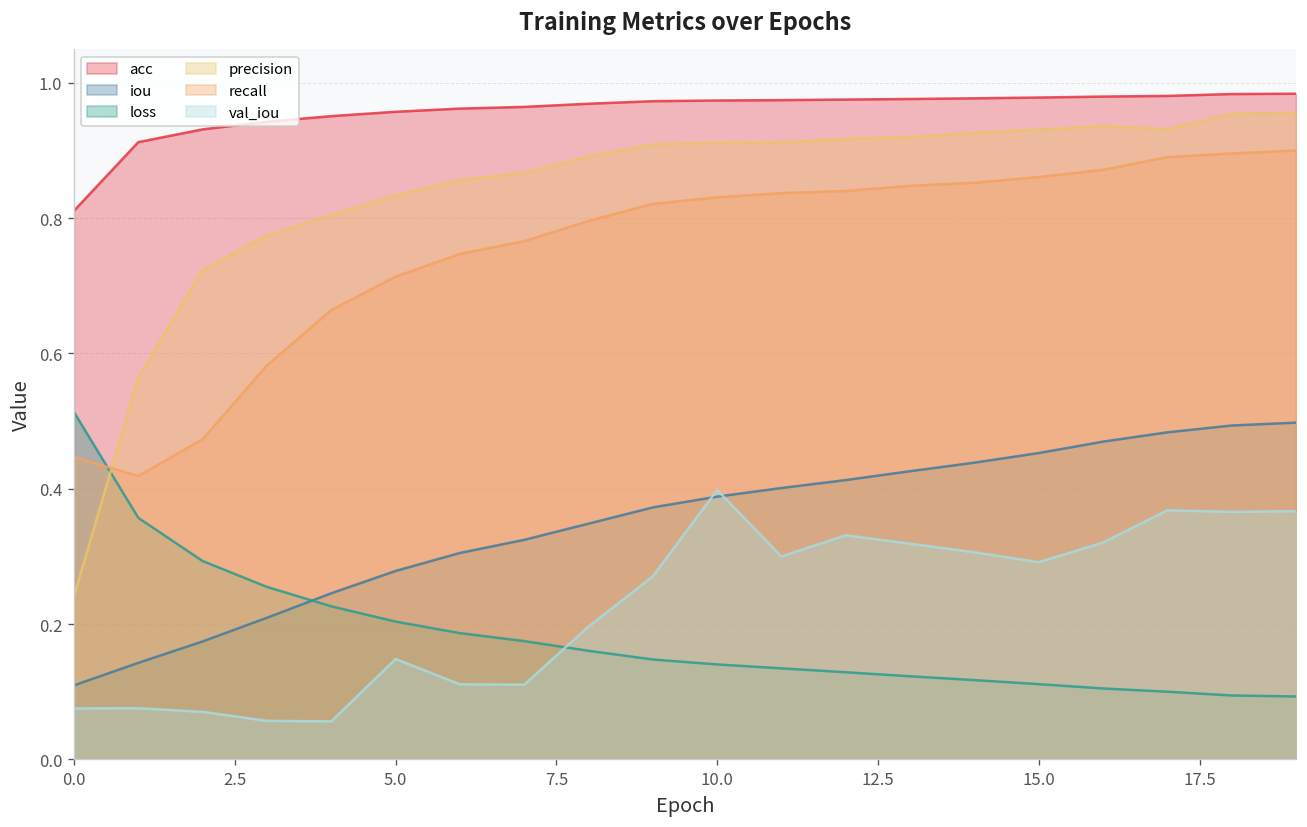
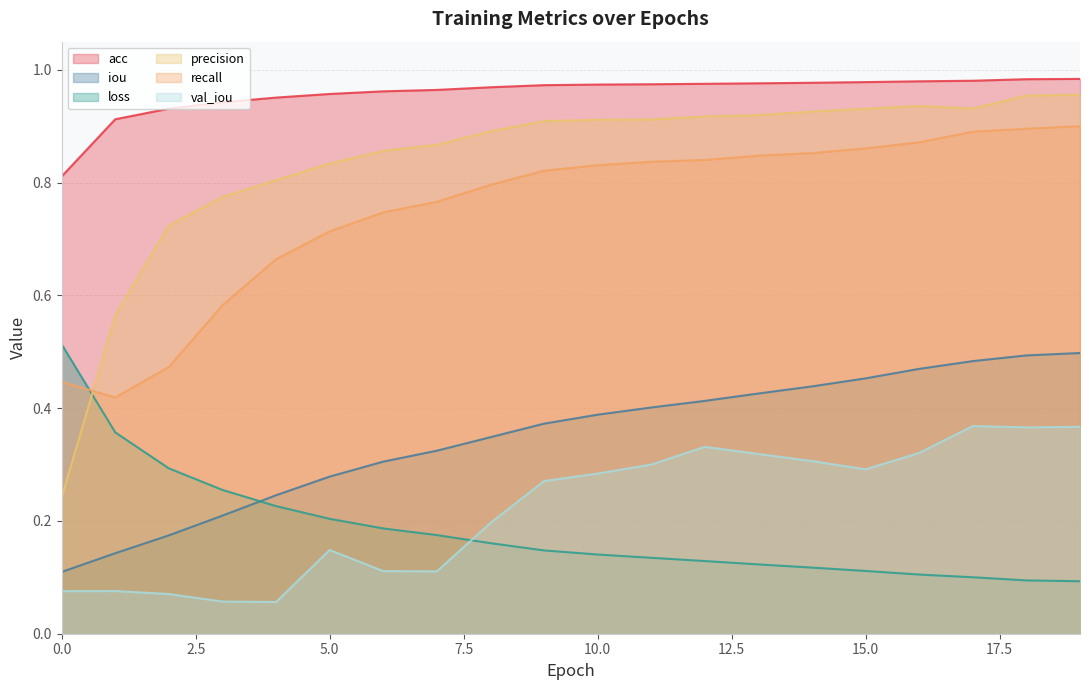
  {
    "val_iou": {
      "0.0": 0.08,
      "5.0": 0.15,
-     "10.0": 0.40,
+     "10.0": 0.28,
      "15.0": 0.29
    }
  }
